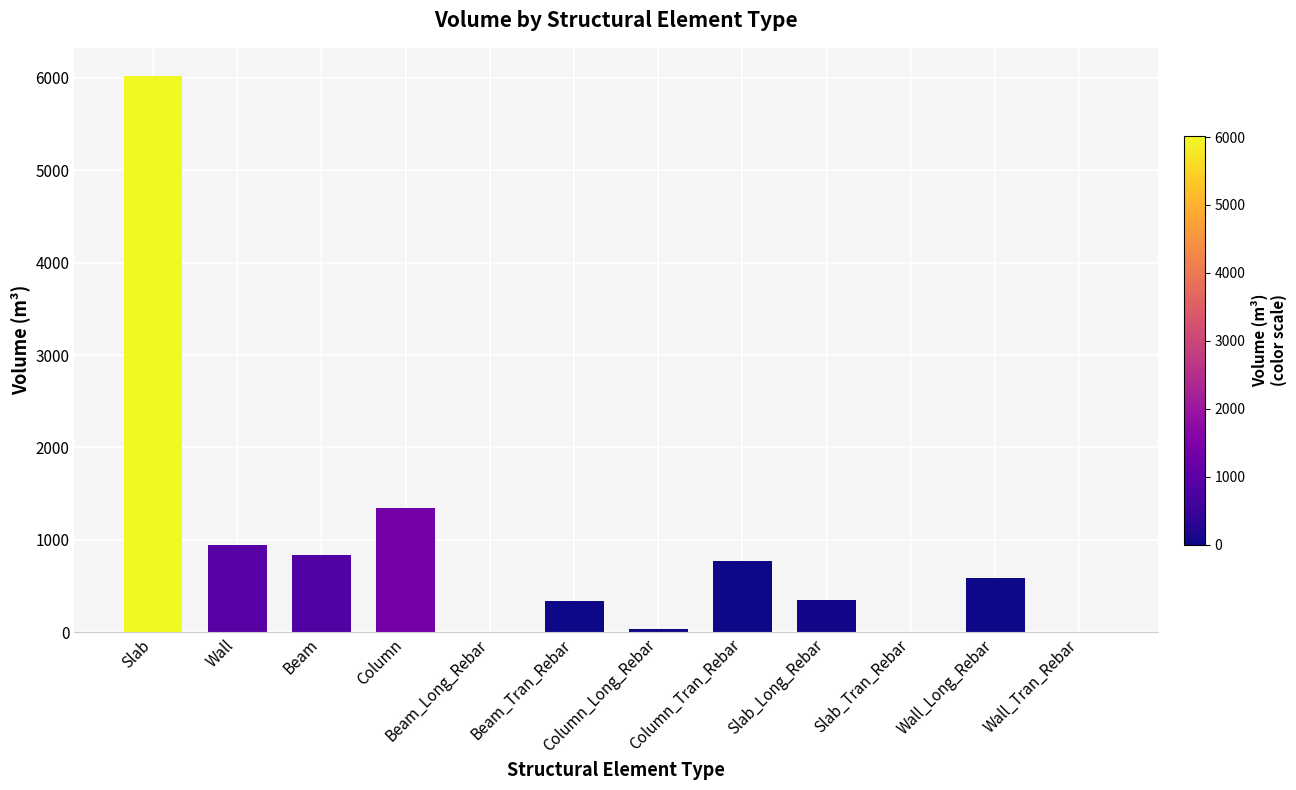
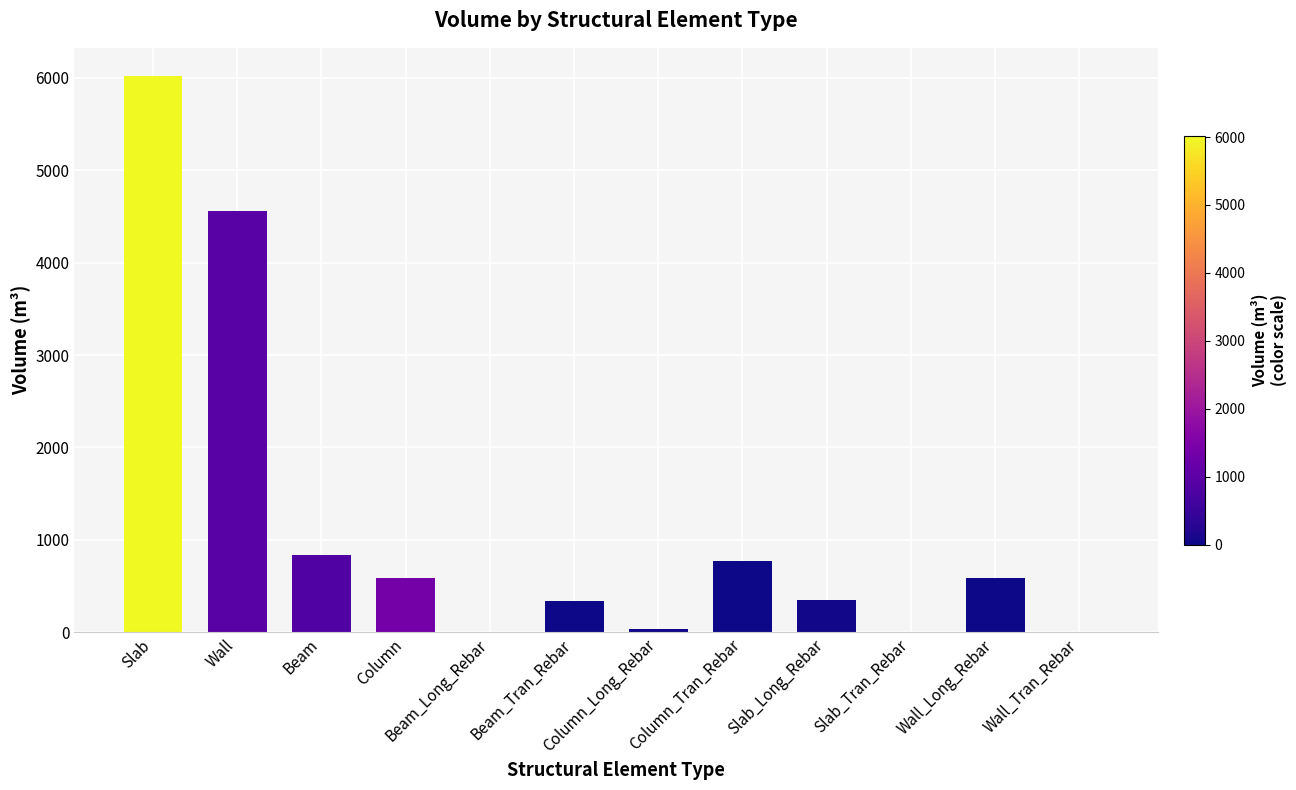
  {
    "Slab": 6000,
-   "Wall": 900,
+   "Wall": 4600,
    "Beam": 800,
-   "Column": 1300,
+   "Column": 600,
    "Beam_Tran_Rebar": 300,
    "Column_Long_Rebar": 0,
    "Column_Tran_Rebar": 800,
    "Slab_Long_Rebar": 400,
    "Slab_Tran_Rebar": 0,
    "Wall_Long_Rebar": 600
  }
